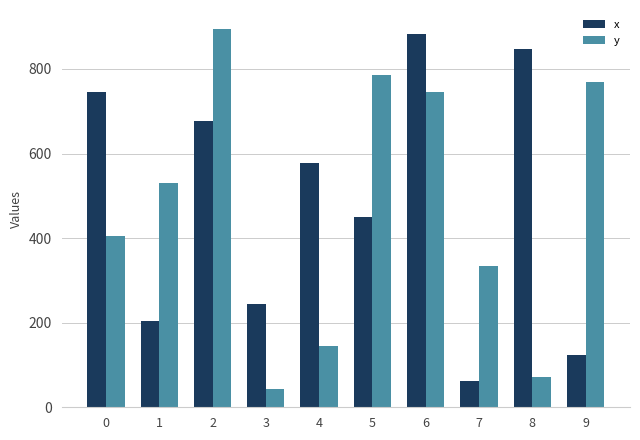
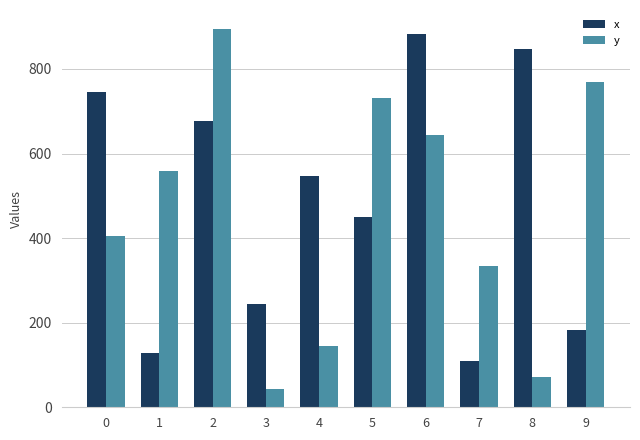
  {
    "x": {
      "0": 750,
-     "1": 200,
+     "1": 130,
      "2": 680,
      "3": 240,
-     "4": 580,
+     "4": 550,
      "5": 450,
      "6": 880,
-     "7": 60,
+     "7": 110,
      "8": 850,
-     "9": 120
+     "9": 180
    },
    "y": {
      "0": 410,
-     "1": 530,
+     "1": 560,
      "2": 890,
      "3": 40,
      "4": 150,
-     "5": 790,
-     "6": 750,
+     "5": 730,
+     "6": 640,
      "7": 330,
      "8": 70,
      "9": 770
    }
  }
